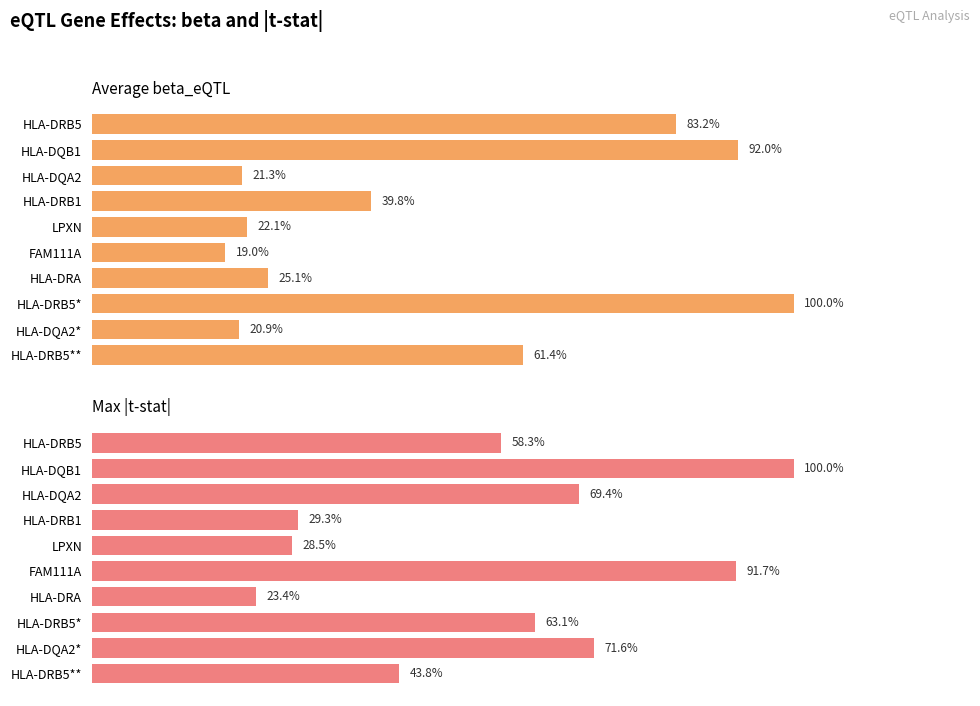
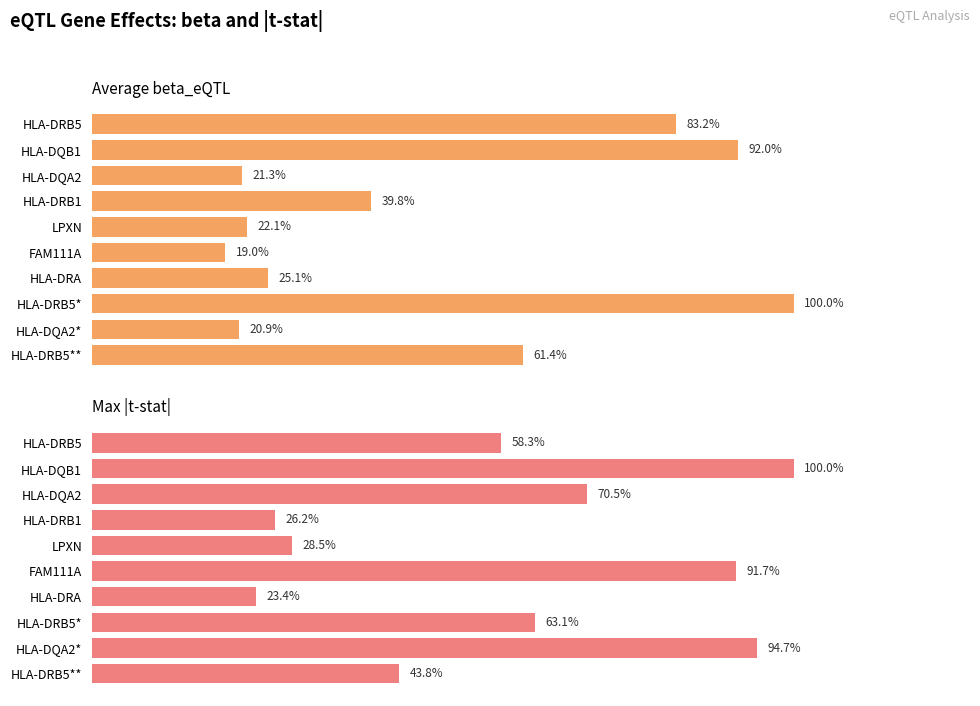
  {
    "Average beta_eQTL": {
      "HLA-DRB5": "83.2%",
      "HLA-DQB1": "92.0%",
      "HLA-DQA2": "21.3%",
      "HLA-DRB1": "39.8%",
      "LPXN": "22.1%",
      "FAM111A": "19.0%",
      "HLA-DRA": "25.1%",
      "HLA-DRB5*": "100.0%",
      "HLA-DQA2*": "20.9%",
      "HLA-DRB5**": "61.4%"
    },
    "Max |t-stat|": {
      "HLA-DRB5": "58.3%",
      "HLA-DQB1": "100.0%",
-     "HLA-DQA2": "69.4%",
-     "HLA-DRB1": "29.3%",
+     "HLA-DQA2": "70.5%",
+     "HLA-DRB1": "26.2%",
      "LPXN": "28.5%",
      "FAM111A": "91.7%",
      "HLA-DRA": "23.4%",
      "HLA-DRB5*": "63.1%",
-     "HLA-DQA2*": "71.6%",
+     "HLA-DQA2*": "94.7%",
      "HLA-DRB5**": "43.8%"
    }
  }
